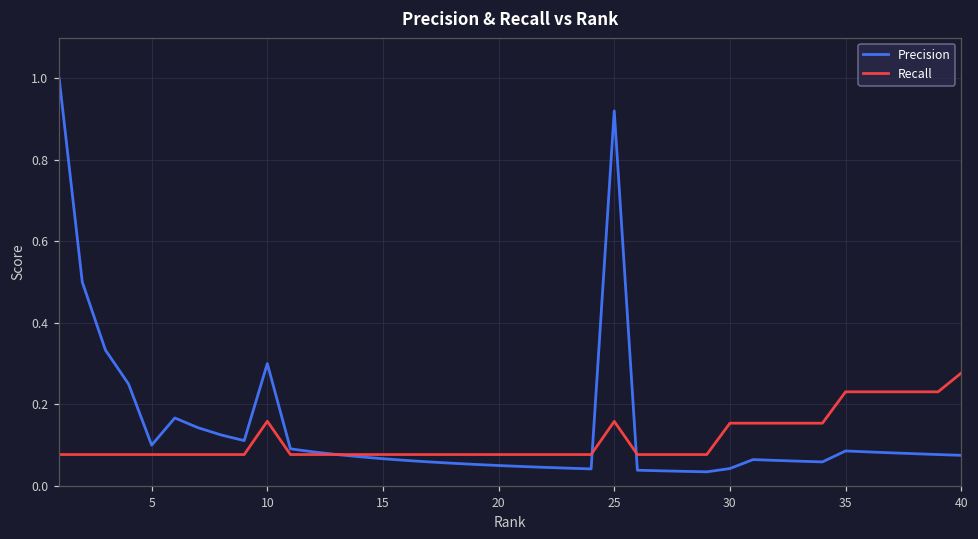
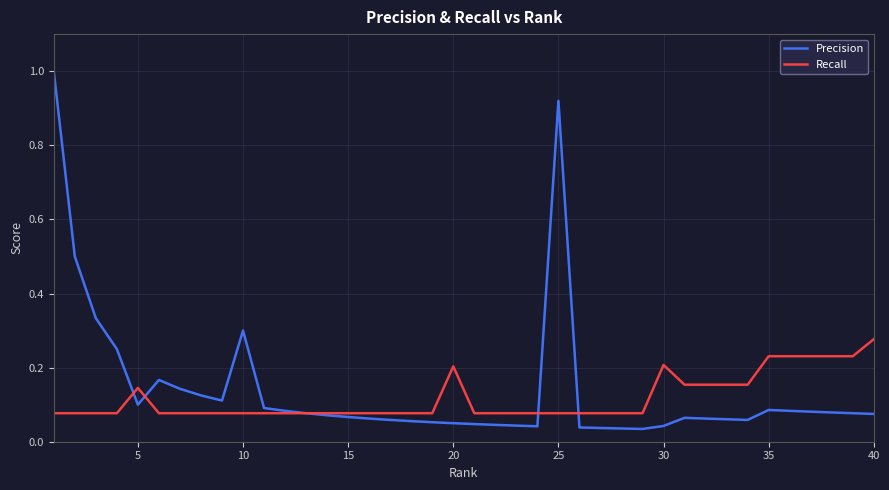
  {
    "Precision": {
      "5": 0.10,
      "10": 0.30,
      "15": 0.07,
      "20": 0.05,
      "25": 0.92,
      "30": 0.04,
      "35": 0.09,
      "40": 0.08
    },
    "Recall": {
-     "5": 0.08,
-     "10": 0.16,
+     "5": 0.15,
+     "10": 0.08,
      "15": 0.08,
-     "20": 0.08,
-     "25": 0.16,
-     "30": 0.15,
+     "20": 0.20,
+     "25": 0.08,
+     "30": 0.21,
      "35": 0.23,
      "40": 0.28
    }
  }
